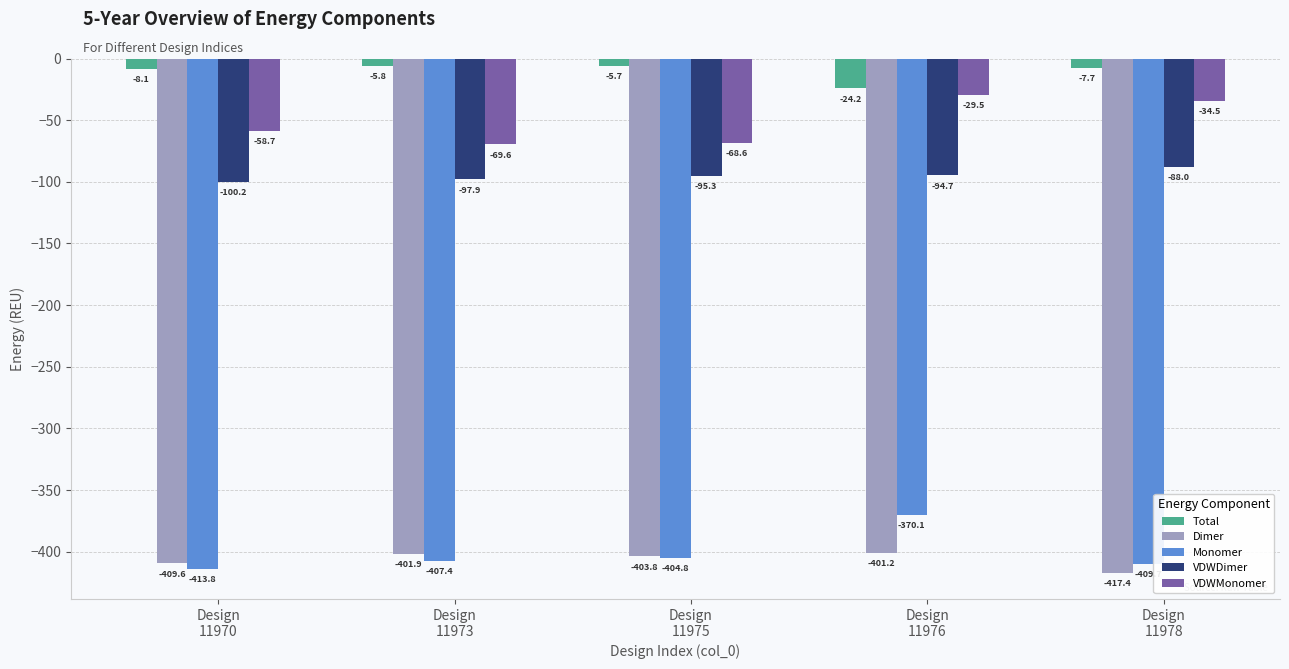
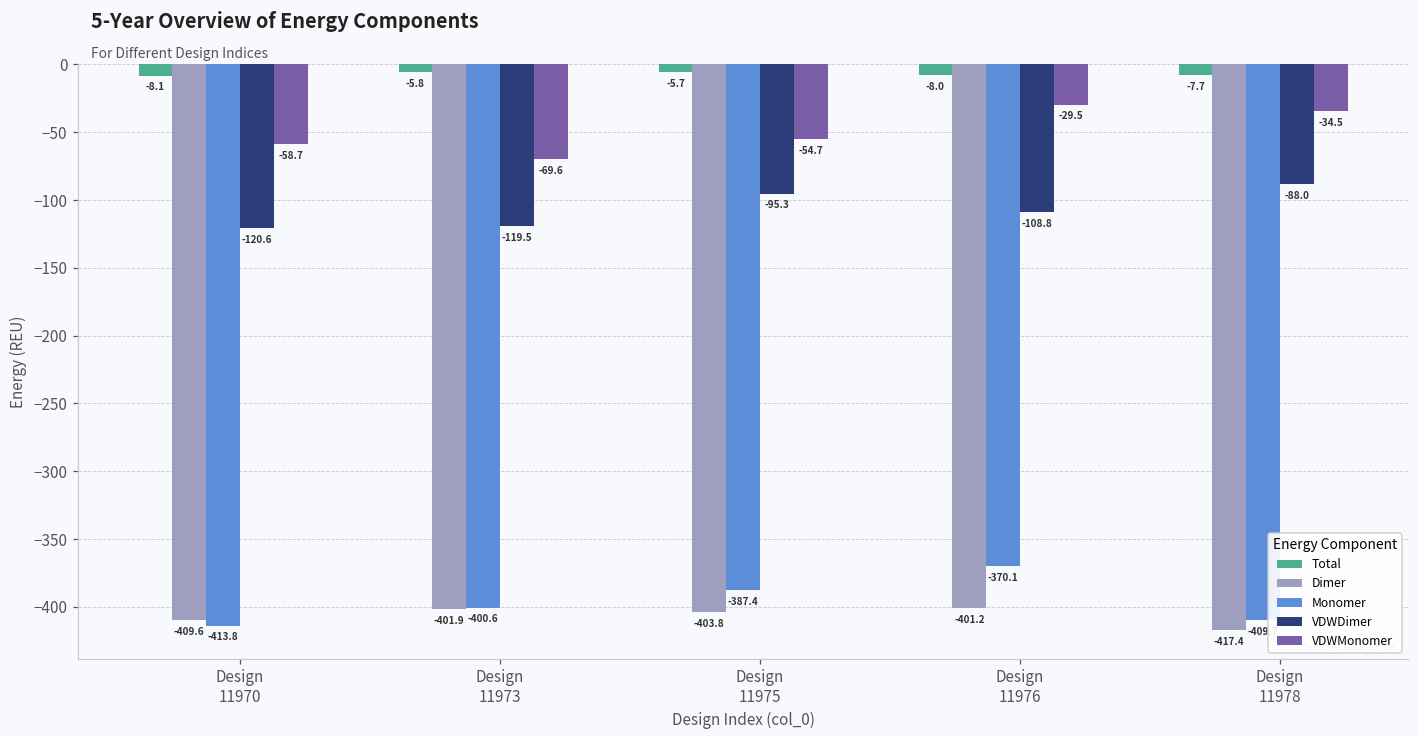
  {
    "Total": {
      "Design 11970": -8.1,
      "Design 11973": -5.8,
      "Design 11975": -5.7,
-     "Design 11976": -24.2,
+     "Design 11976": -8.0,
      "Design 11978": -7.7
    },
    "Dimer": {
      "Design 11970": -409.6,
      "Design 11973": -401.9,
      "Design 11975": -403.8,
      "Design 11976": -401.2,
      "Design 11978": -417.4
    },
    "Monomer": {
      "Design 11970": -413.8,
-     "Design 11973": -407.4,
-     "Design 11975": -404.8,
+     "Design 11973": -400.6,
+     "Design 11975": -387.4,
      "Design 11976": -370.1
    },
    "VDWDimer": {
-     "Design 11970": -100.2,
-     "Design 11973": -97.9,
+     "Design 11970": -120.6,
+     "Design 11973": -119.5,
      "Design 11975": -95.3,
-     "Design 11976": -94.7,
+     "Design 11976": -108.8,
      "Design 11978": -88.0
    },
    "VDWMonomer": {
      "Design 11970": -58.7,
      "Design 11973": -69.6,
-     "Design 11975": -68.6,
+     "Design 11975": -54.7,
      "Design 11976": -29.5,
      "Design 11978": -34.5
    }
  }
